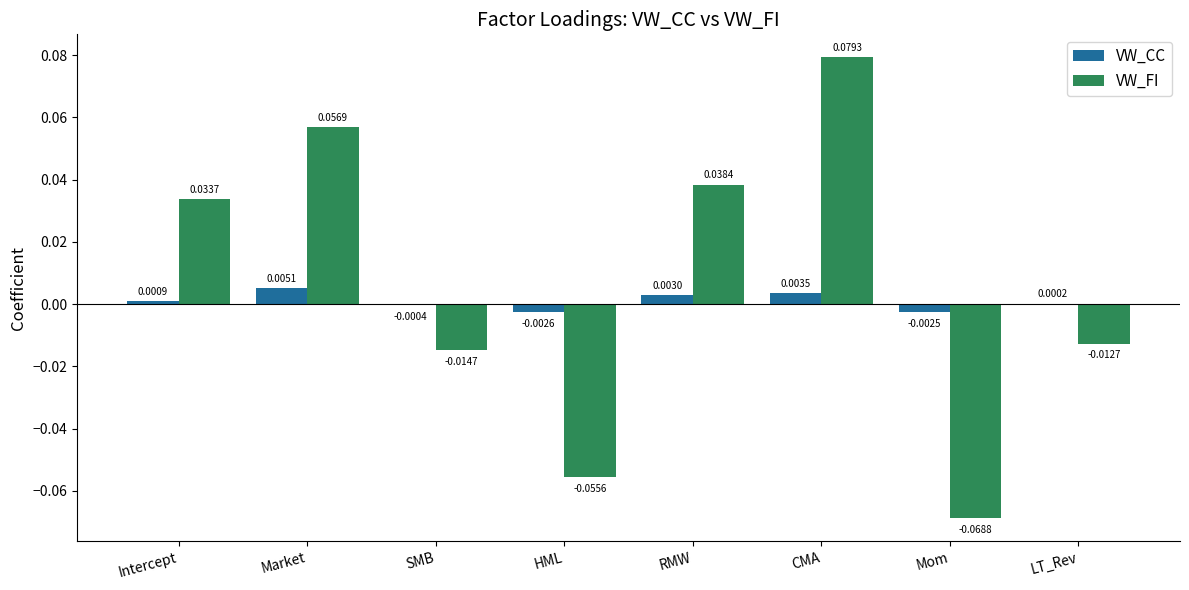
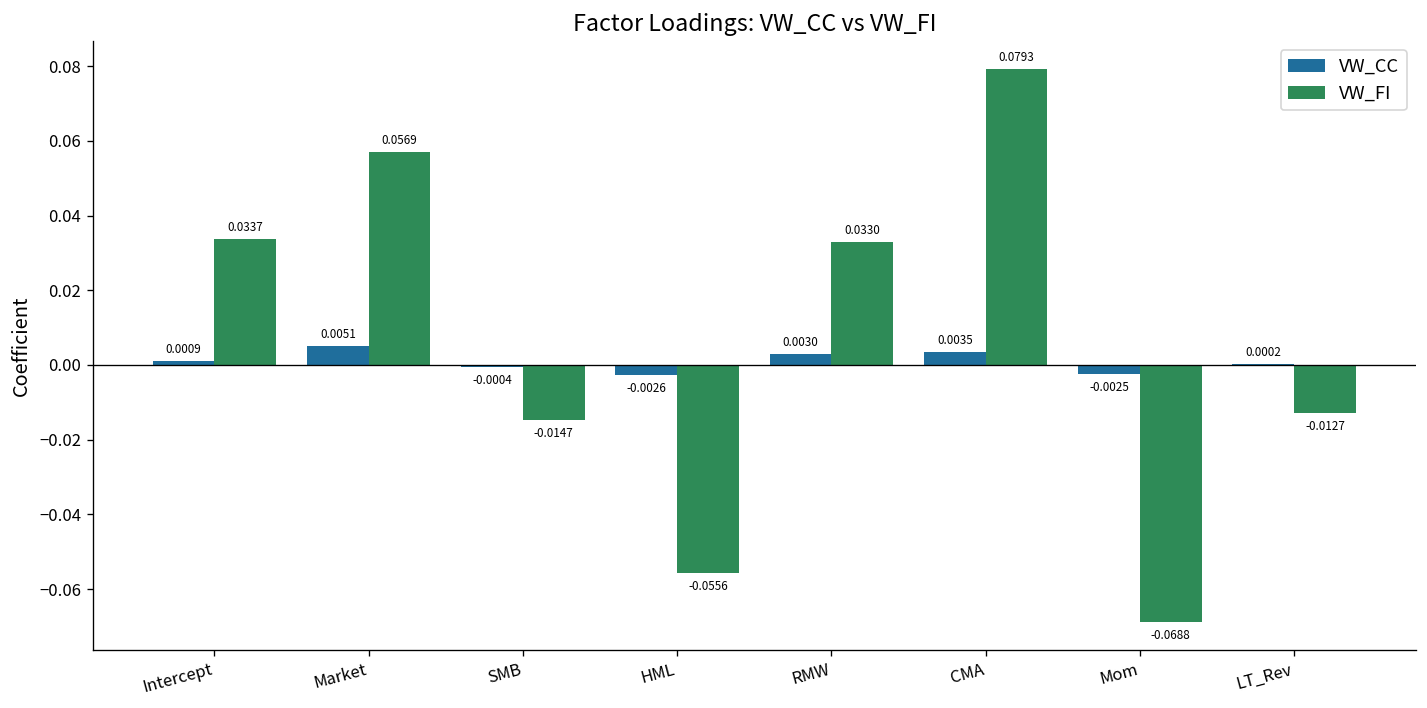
  {
    "VW_CC": {
      "Intercept": 0.0009,
      "Market": 0.0051,
      "SMB": -0.0004,
      "HML": -0.0026,
      "RMW": 0.0030,
      "CMA": 0.0035,
      "Mom": -0.0025,
      "LT_Rev": 0.0002
    },
    "VW_FI": {
      "Intercept": 0.0337,
      "Market": 0.0569,
      "SMB": -0.0147,
      "HML": -0.0556,
-     "RMW": 0.0384,
+     "RMW": 0.0330,
      "CMA": 0.0793,
      "Mom": -0.0688,
      "LT_Rev": -0.0127
    }
  }
